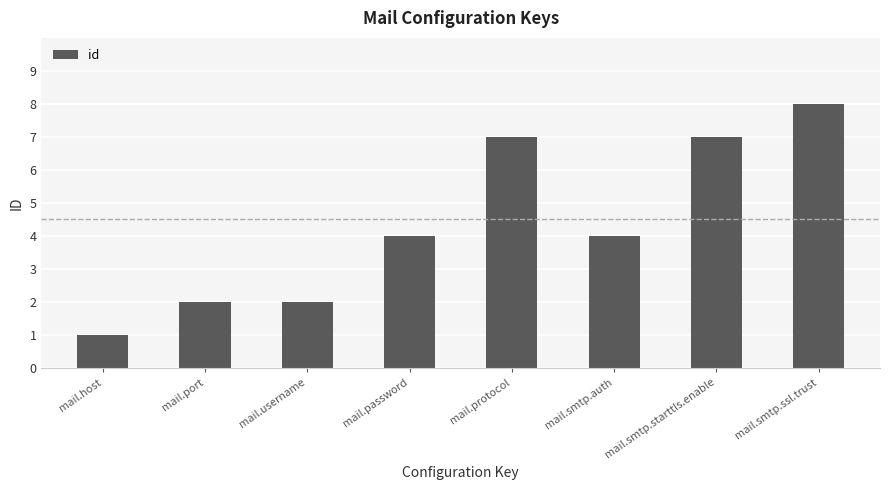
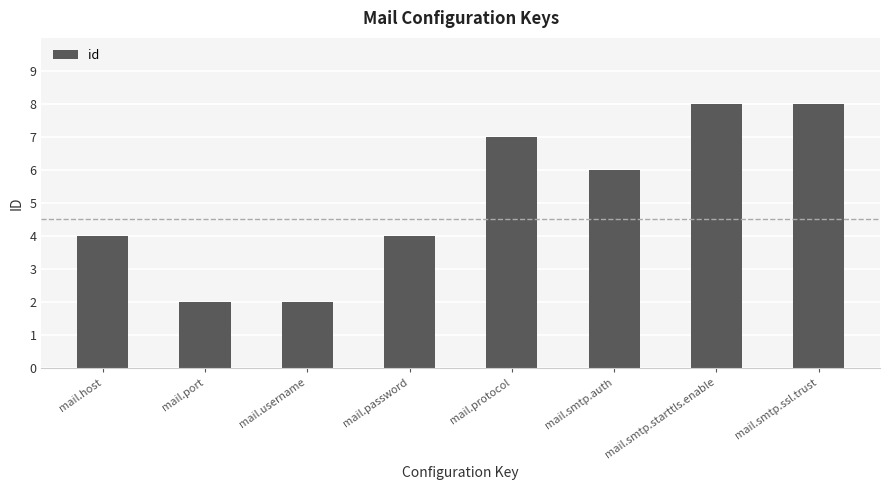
  {
-   "mail.host": 1,
+   "mail.host": 4,
    "mail.port": 2,
    "mail.username": 2,
    "mail.password": 4,
    "mail.protocol": 7,
-   "mail.smtp.auth": 4,
-   "mail.smtp.starttls.enable": 7,
+   "mail.smtp.auth": 6,
+   "mail.smtp.starttls.enable": 8,
    "mail.smtp.ssl.trust": 8
  }
